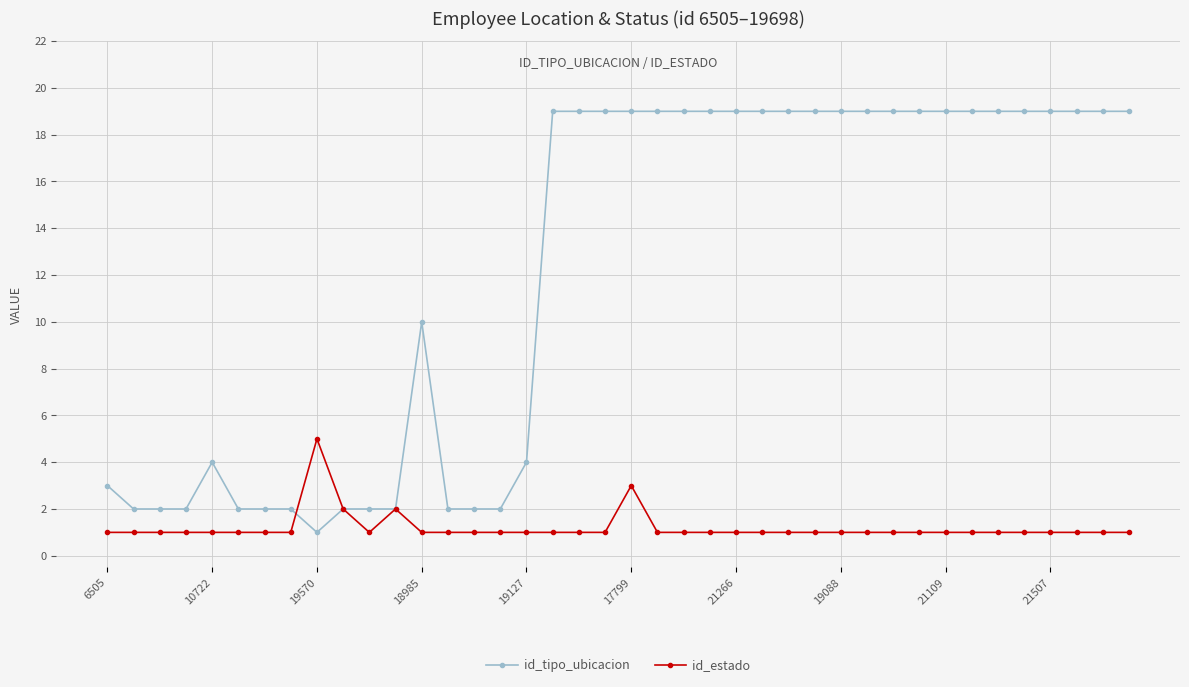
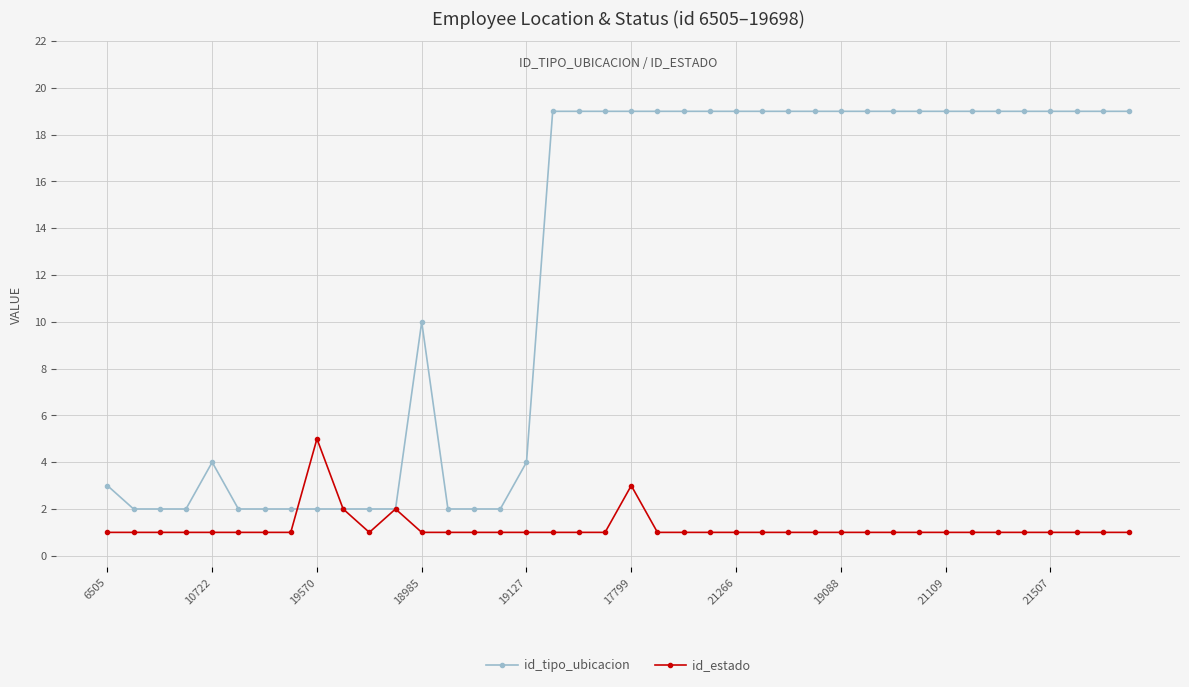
  {
    "id_tipo_ubicacion": {
      "6505": 3,
      "10722": 4,
-     "19570": 1,
+     "19570": 2,
      "18985": 10,
      "19127": 4,
      "17799": 19,
      "21266": 19,
      "19088": 19,
      "21109": 19,
      "21507": 19
    },
    "id_estado": {
      "6505": 1,
      "10722": 1,
      "19570": 5,
      "18985": 1,
      "19127": 1,
      "17799": 3,
      "21266": 1,
      "19088": 1,
      "21109": 1,
      "21507": 1
    }
  }
